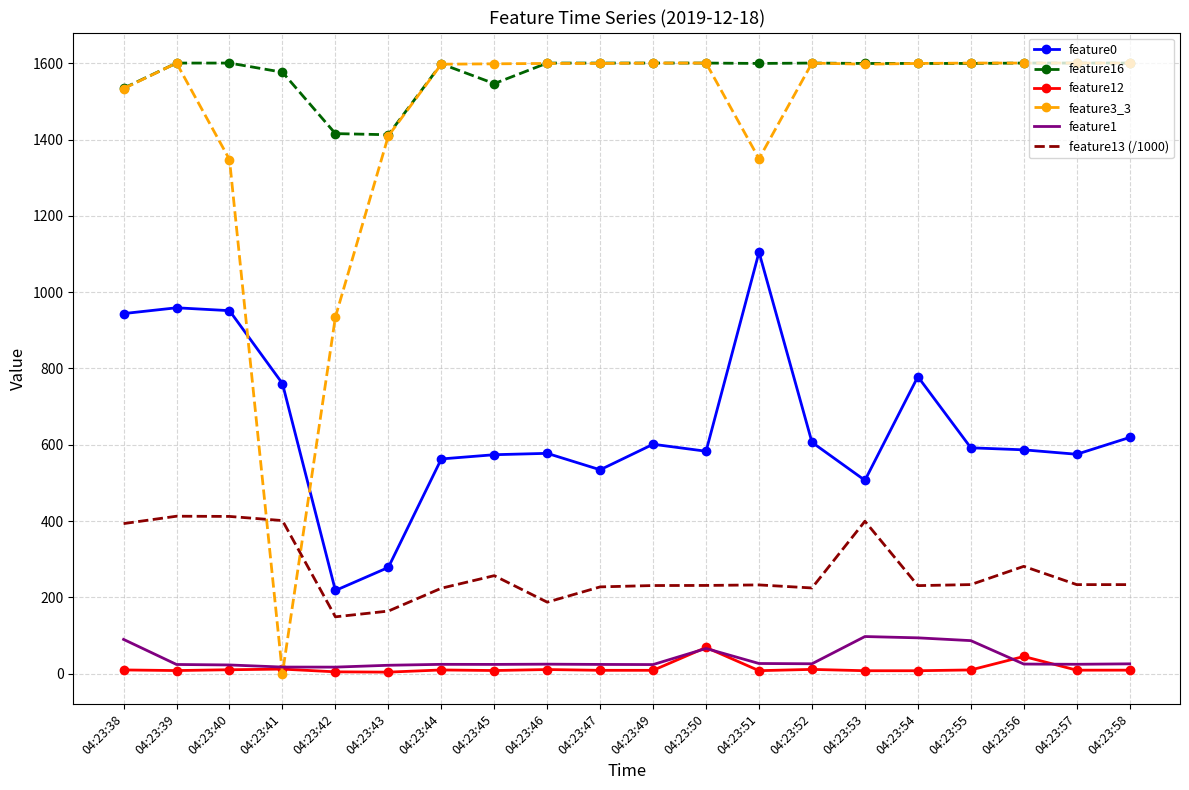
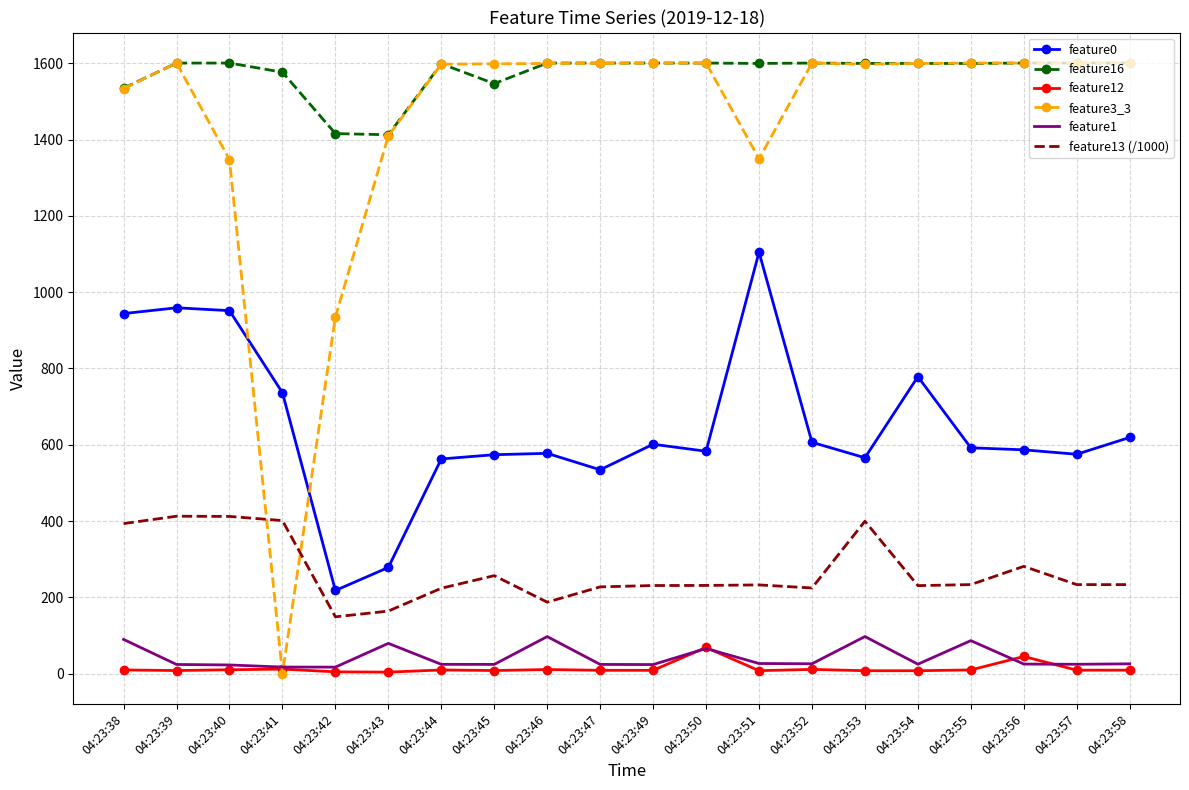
  {
    "feature0": {
      "04:23:38": 940,
      "04:23:39": 960,
      "04:23:40": 950,
-     "04:23:41": 760,
+     "04:23:41": 740,
      "04:23:42": 220,
      "04:23:43": 280,
      "04:23:44": 560,
      "04:23:45": 570,
      "04:23:46": 580,
      "04:23:47": 530,
      "04:23:49": 600,
      "04:23:50": 580,
      "04:23:51": 1110,
      "04:23:52": 610,
-     "04:23:53": 510,
+     "04:23:53": 570,
      "04:23:54": 780,
      "04:23:55": 590,
      "04:23:56": 590,
      "04:23:57": 580,
      "04:23:58": 620
    },
    "feature16": {
      "04:23:40": 1600,
      "04:23:41": 1580,
      "04:23:42": 1420,
      "04:23:45": 1550,
      "04:23:51": 1600
    },
    "feature12": {
      "04:23:38": 10,
      "04:23:39": 10,
      "04:23:40": 10,
      "04:23:42": 0,
      "04:23:43": 0,
      "04:23:44": 10,
      "04:23:45": 10,
      "04:23:46": 10,
      "04:23:47": 10,
      "04:23:49": 10,
      "04:23:51": 10,
      "04:23:52": 10,
      "04:23:53": 10,
      "04:23:54": 10,
      "04:23:55": 10,
      "04:23:56": 40,
      "04:23:57": 10,
      "04:23:58": 10
    },
    "feature3_3": {
      "04:23:40": 1350,
      "04:23:41": 0,
      "04:23:42": 940,
      "04:23:45": 1600,
      "04:23:51": 1350
    },
    "feature1": {
      "04:23:38": 90,
      "04:23:39": 20,
      "04:23:40": 20,
      "04:23:42": 20,
-     "04:23:43": 20,
+     "04:23:43": 80,
      "04:23:44": 20,
      "04:23:45": 20,
-     "04:23:46": 20,
+     "04:23:46": 100,
      "04:23:47": 20,
      "04:23:49": 20,
      "04:23:51": 30,
      "04:23:52": 30,
      "04:23:53": 100,
-     "04:23:54": 90,
+     "04:23:54": 20,
      "04:23:55": 90,
      "04:23:56": 20,
      "04:23:57": 20,
      "04:23:58": 30
    },
    "feature13 (/1000)": {
      "04:23:38": 390,
      "04:23:39": 410,
      "04:23:40": 410,
      "04:23:41": 400,
      "04:23:42": 150,
      "04:23:43": 160,
      "04:23:44": 220,
      "04:23:45": 260,
      "04:23:46": 190,
      "04:23:47": 230,
      "04:23:49": 230,
      "04:23:50": 230,
      "04:23:51": 230,
      "04:23:52": 220,
      "04:23:53": 400,
      "04:23:54": 230,
      "04:23:55": 230,
      "04:23:56": 280,
      "04:23:57": 230,
      "04:23:58": 230
    }
  }
